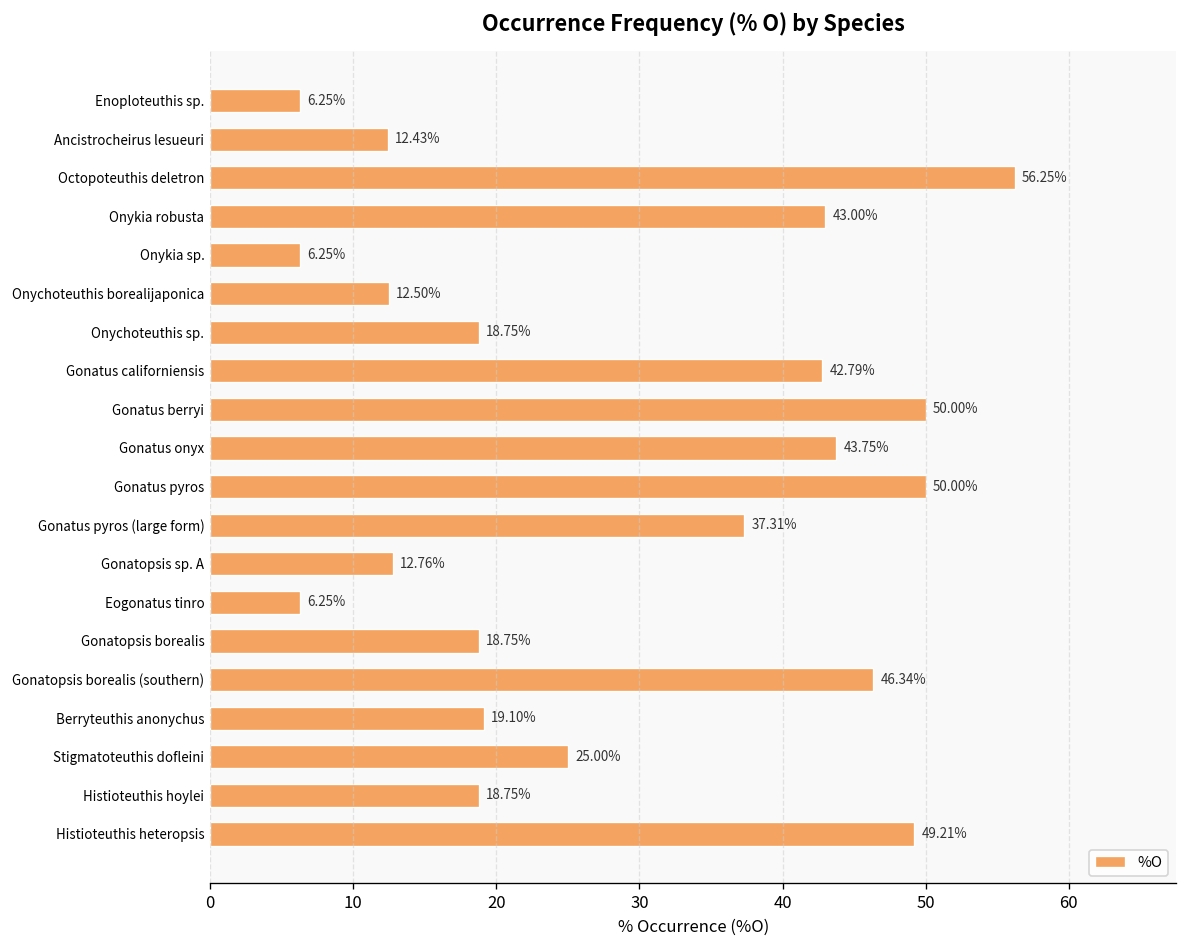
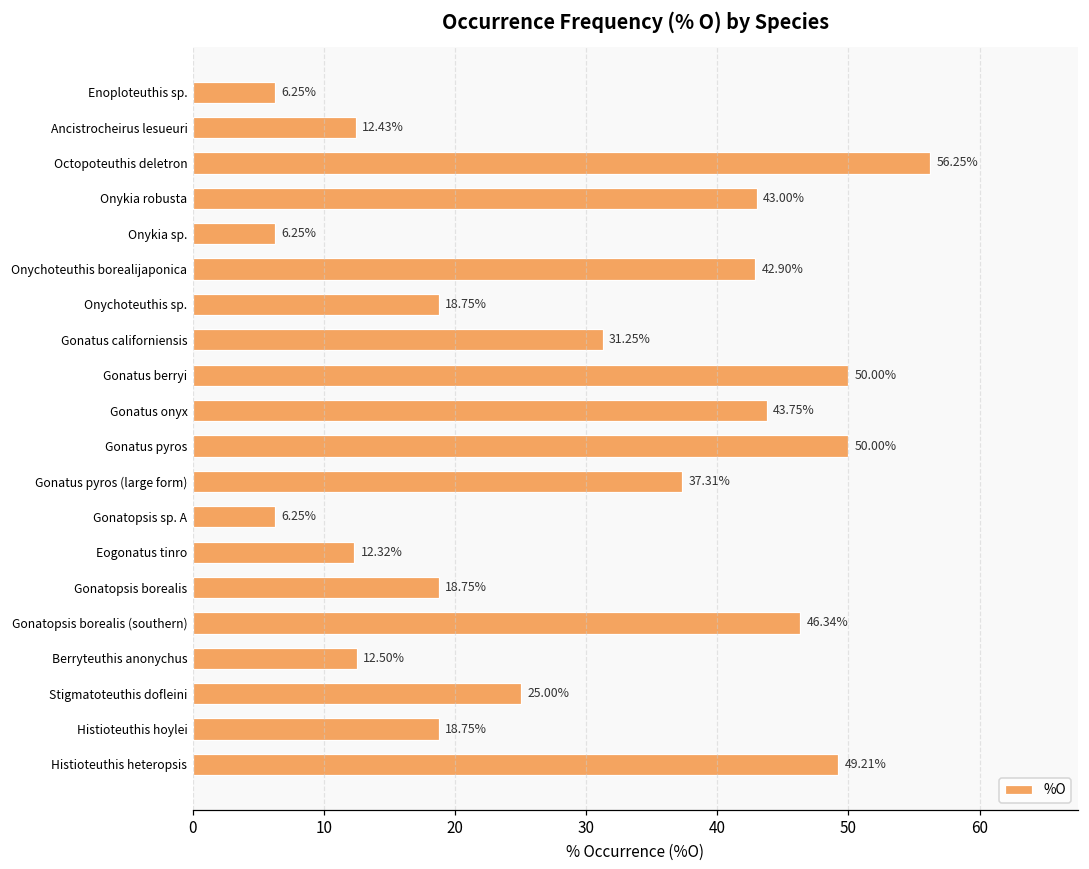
  {
    "Enoploteuthis sp.": "6.25%",
    "Ancistrocheirus lesueuri": "12.43%",
    "Octopoteuthis deletron": "56.25%",
    "Onykia robusta": "43.00%",
    "Onykia sp.": "6.25%",
-   "Onychoteuthis borealijaponica": "12.50%",
+   "Onychoteuthis borealijaponica": "42.90%",
    "Onychoteuthis sp.": "18.75%",
-   "Gonatus californiensis": "42.79%",
+   "Gonatus californiensis": "31.25%",
    "Gonatus berryi": "50.00%",
    "Gonatus onyx": "43.75%",
    "Gonatus pyros": "50.00%",
    "Gonatus pyros (large form)": "37.31%",
-   "Gonatopsis sp. A": "12.76%",
-   "Eogonatus tinro": "6.25%",
+   "Gonatopsis sp. A": "6.25%",
+   "Eogonatus tinro": "12.32%",
    "Gonatopsis borealis": "18.75%",
    "Gonatopsis borealis (southern)": "46.34%",
-   "Berryteuthis anonychus": "19.10%",
+   "Berryteuthis anonychus": "12.50%",
    "Stigmatoteuthis dofleini": "25.00%",
    "Histioteuthis hoylei": "18.75%",
    "Histioteuthis heteropsis": "49.21%"
  }
